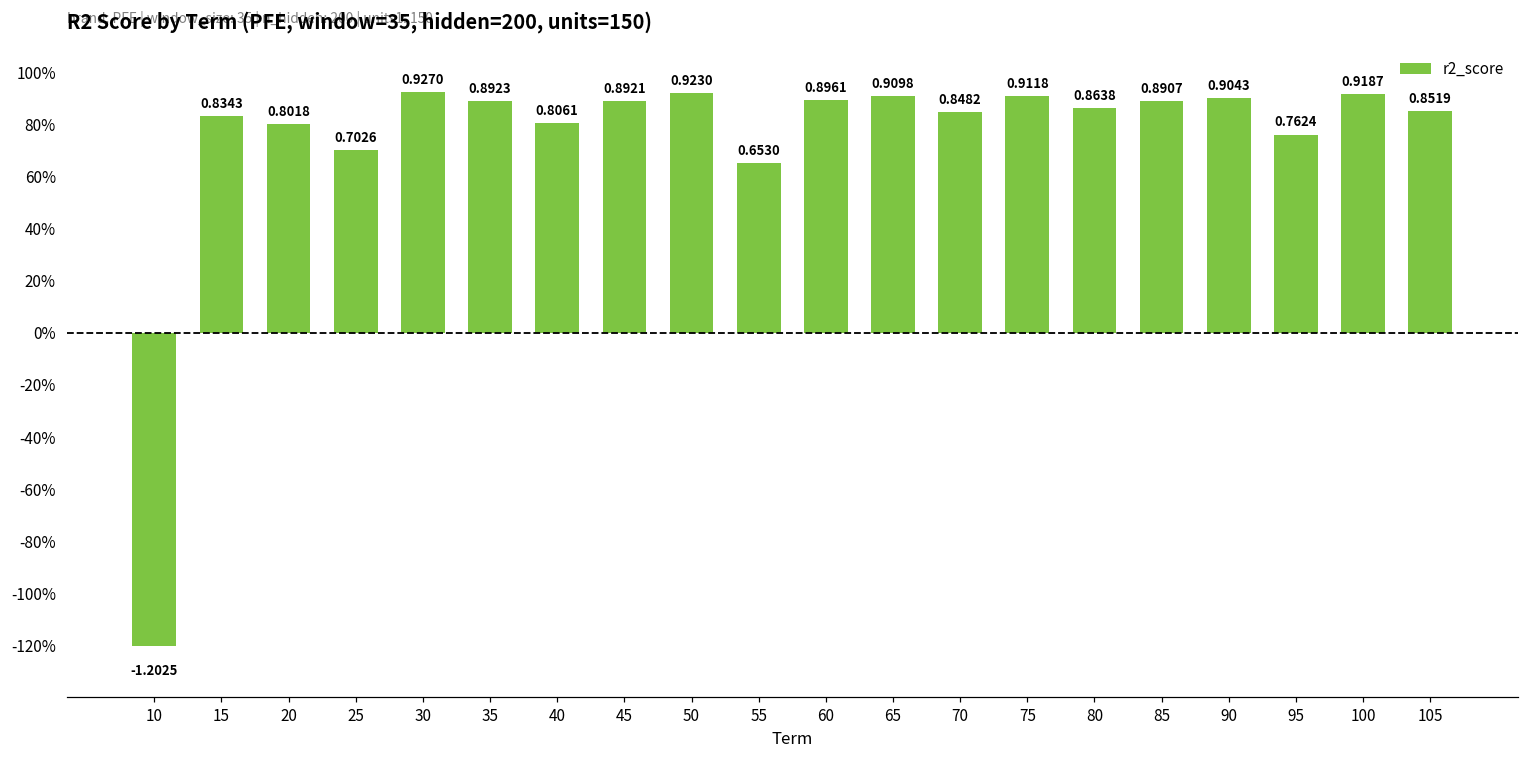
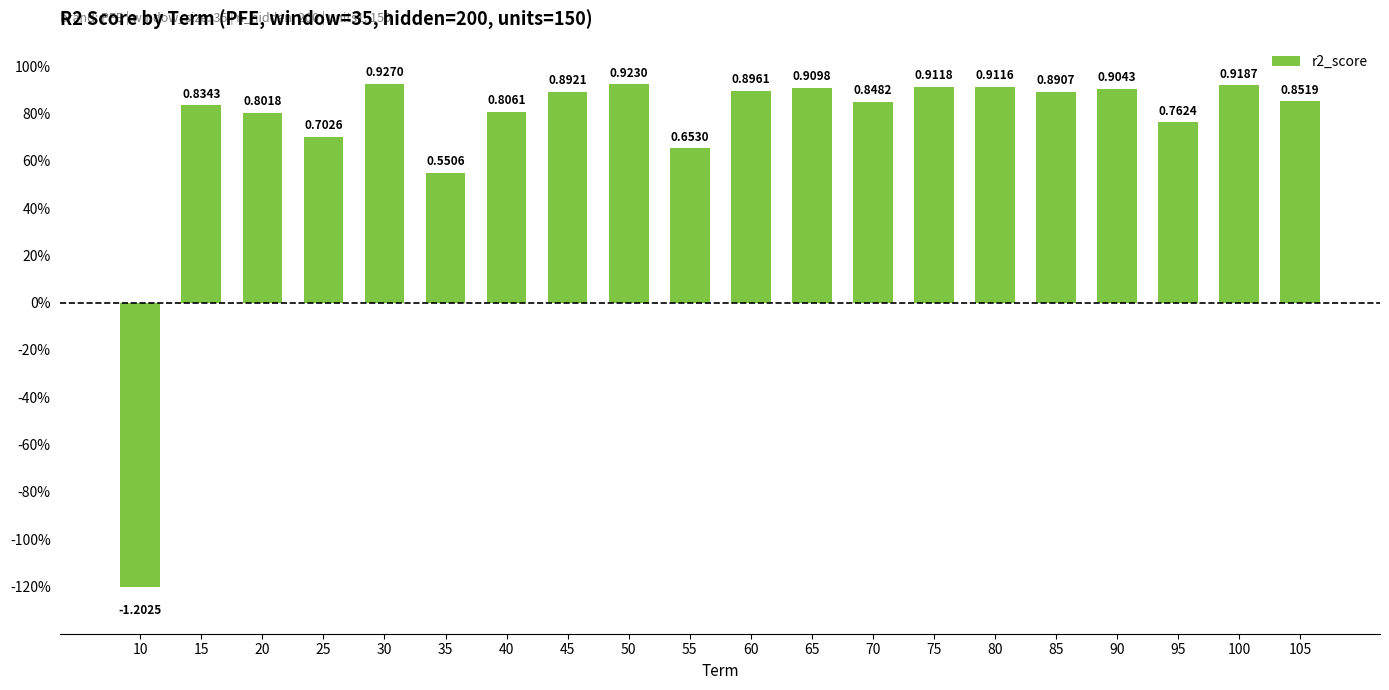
  {
    "10": -1.2025,
    "15": 0.8343,
    "20": 0.8018,
    "25": 0.7026,
    "30": 0.9270,
-   "35": 0.8923,
+   "35": 0.5506,
    "40": 0.8061,
    "45": 0.8921,
    "50": 0.9230,
    "55": 0.6530,
    "60": 0.8961,
    "65": 0.9098,
    "70": 0.8482,
    "75": 0.9118,
-   "80": 0.8638,
+   "80": 0.9116,
    "85": 0.8907,
    "90": 0.9043,
    "95": 0.7624,
    "100": 0.9187,
    "105": 0.8519
  }
